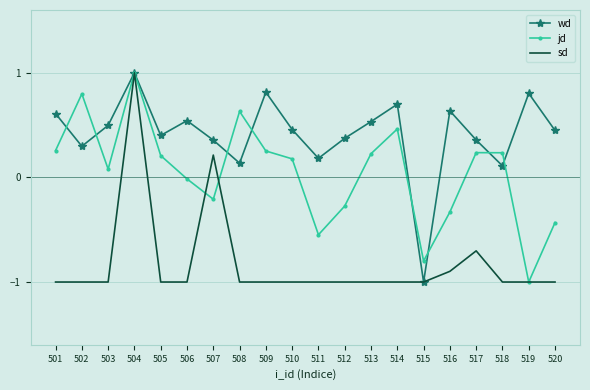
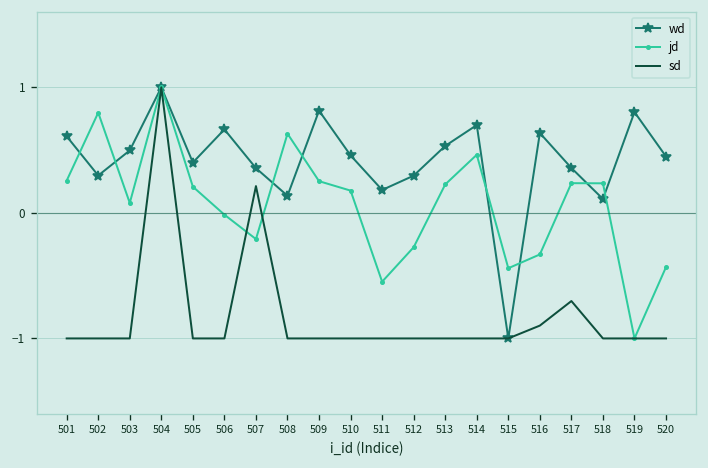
  {
    "wd": {
      "501": 0.61,
      "502": 0.30,
      "503": 0.50,
      "505": 0.40,
-     "506": 0.54,
+     "506": 0.66,
      "507": 0.36,
      "508": 0.14,
      "509": 0.81,
      "510": 0.46,
      "511": 0.18,
-     "512": 0.37,
+     "512": 0.30,
      "513": 0.53,
      "514": 0.70,
      "516": 0.64,
      "517": 0.36,
      "518": 0.11,
      "519": 0.80,
      "520": 0.45
    },
    "jd": {
      "501": 0.26,
      "502": 0.80,
      "503": 0.08,
      "505": 0.21,
      "506": -0.01,
      "507": -0.21,
      "508": 0.63,
      "509": 0.25,
      "510": 0.18,
      "511": -0.55,
      "512": -0.27,
      "513": 0.23,
      "514": 0.46,
-     "515": -0.80,
+     "515": -0.44,
      "516": -0.33,
      "517": 0.24,
      "518": 0.24,
      "520": -0.43
    },
    "sd": {
      "501": -1.00,
      "502": -1.00,
      "503": -1.00,
      "505": -1.00,
      "506": -1.00,
      "507": 0.21,
      "508": -1.00,
      "509": -1.00,
      "510": -1.00,
      "511": -1.00,
      "512": -1.00,
      "513": -1.00,
      "514": -1.00,
      "516": -0.90,
      "517": -0.70,
      "518": -1.00,
      "520": -1.00
    }
  }
